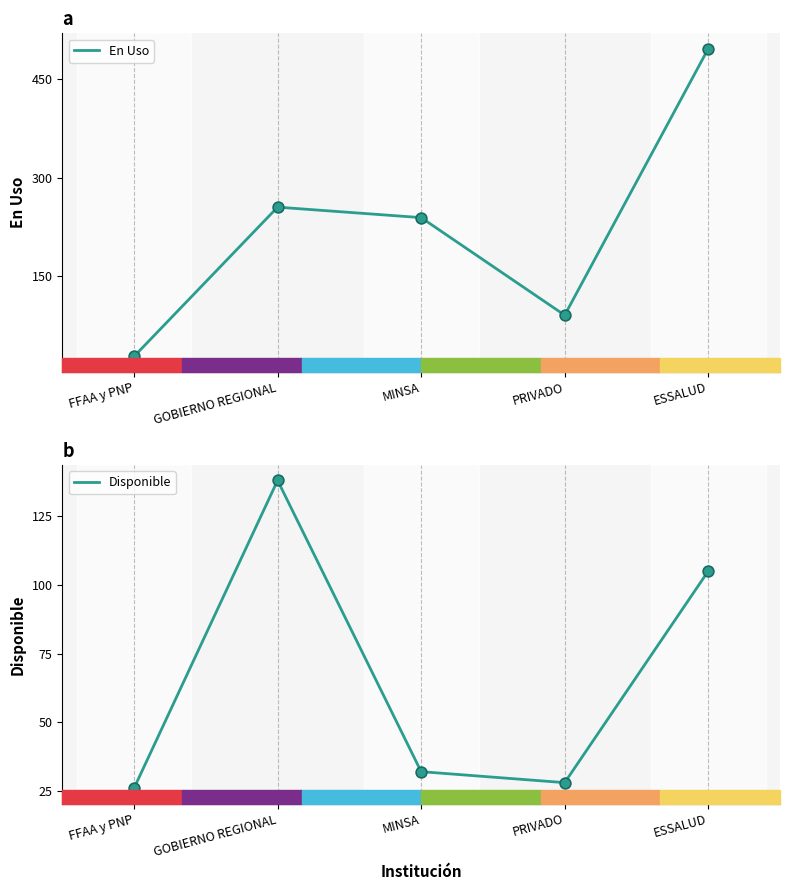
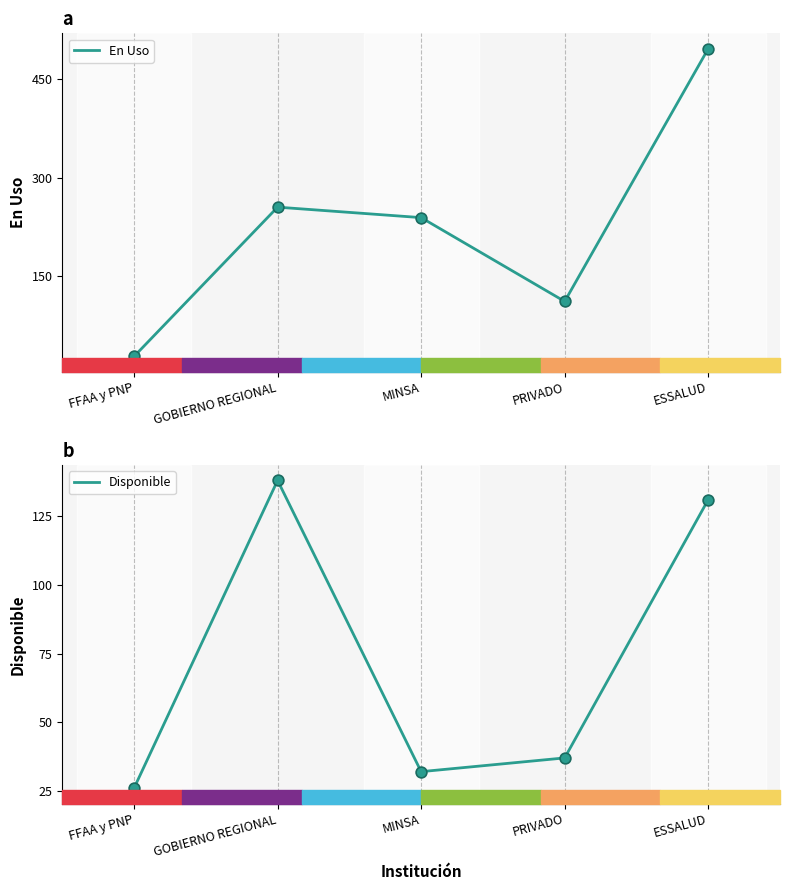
  {
    "a": {
      "FFAA y PNP": 30,
      "GOBIERNO REGIONAL": 260,
      "MINSA": 240,
-     "PRIVADO": 90,
+     "PRIVADO": 110,
      "ESSALUD": 500
    },
    "b": {
      "FFAA y PNP": 26,
      "GOBIERNO REGIONAL": 138,
      "MINSA": 32,
-     "PRIVADO": 28,
-     "ESSALUD": 105
+     "PRIVADO": 37,
+     "ESSALUD": 131
    }
  }
